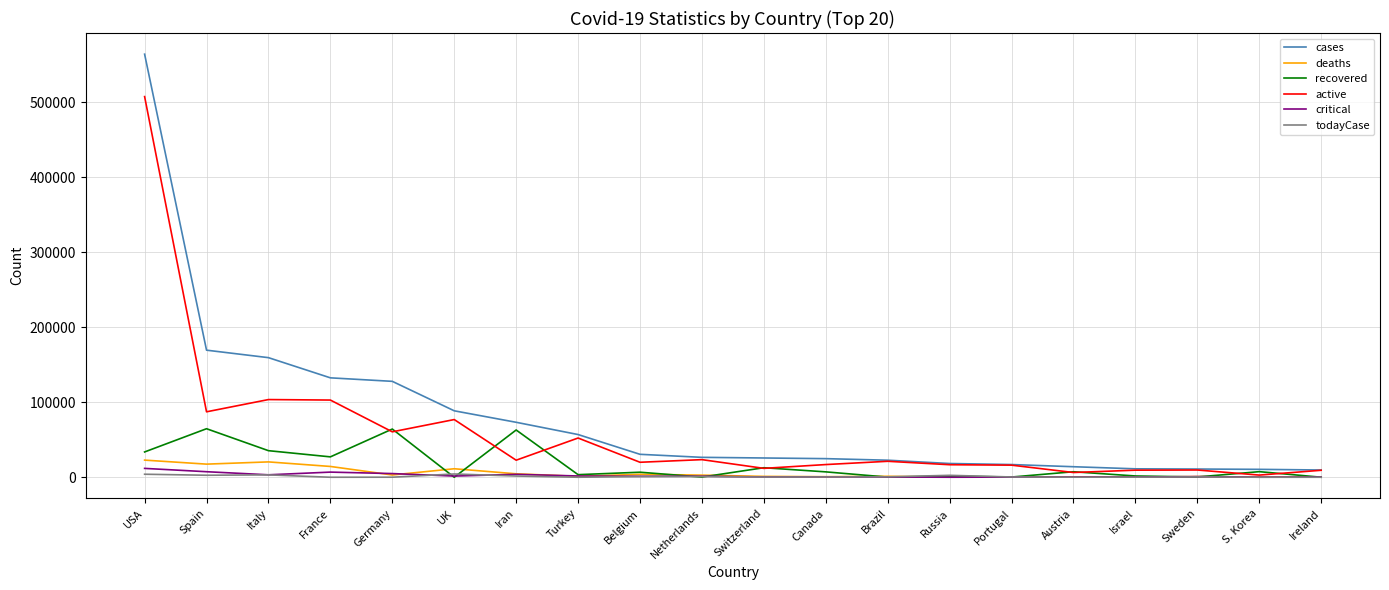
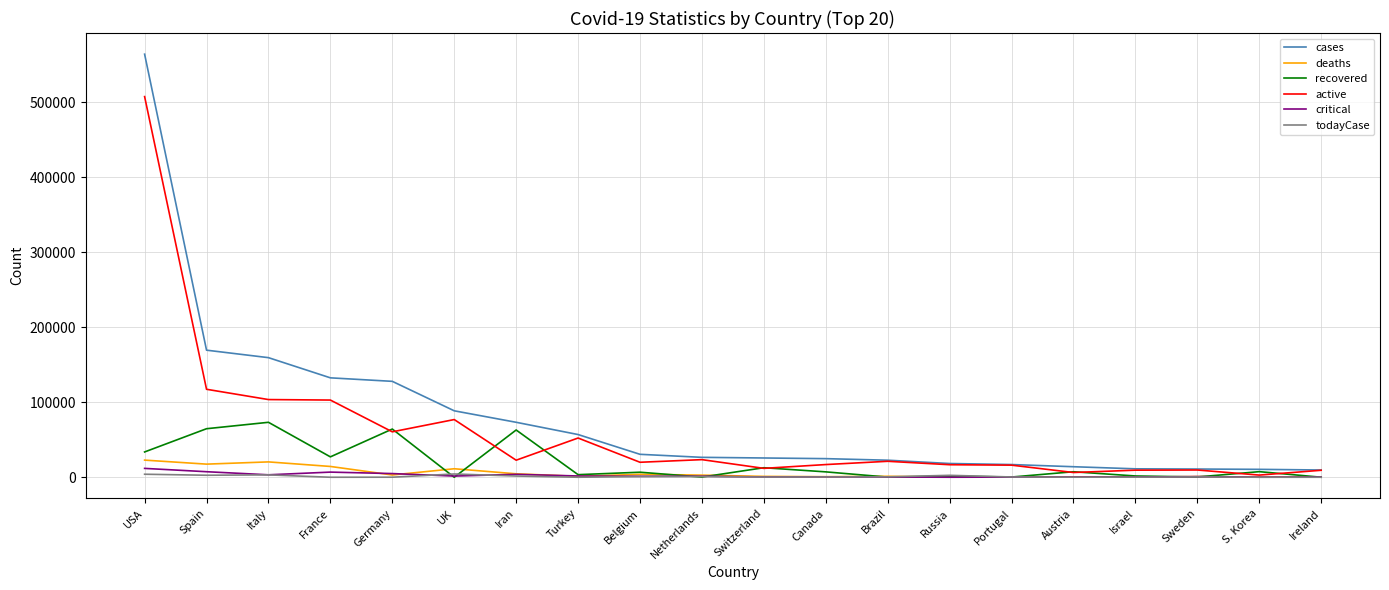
  {
    "cases": {
      "USA": 560000,
      "Spain": 170000,
      "Italy": 160000,
      "France": 130000,
      "Germany": 130000,
      "UK": 90000,
      "Iran": 70000,
      "Turkey": 60000,
      "Belgium": 30000,
      "Switzerland": 30000,
      "Canada": 20000,
      "Austria": 10000
    },
    "deaths": {
      "USA": 20000,
      "Spain": 20000,
      "Italy": 20000,
      "France": 10000,
      "UK": 10000
    },
    "recovered": {
      "USA": 30000,
      "Spain": 60000,
-     "Italy": 40000,
+     "Italy": 70000,
      "France": 30000,
      "Germany": 60000,
      "Iran": 60000,
      "Canada": 10000
    },
    "active": {
      "USA": 510000,
-     "Spain": 90000,
+     "Spain": 120000,
      "Italy": 100000,
      "France": 100000,
      "Germany": 60000,
      "UK": 80000,
      "Iran": 20000,
      "Turkey": 50000,
      "Belgium": 20000,
      "Canada": 20000
    },
    "critical": {
      "USA": 10000,
      "Spain": 10000,
      "France": 10000
    },
    "todayCase": {
      "USA": 0,
      "Spain": 0,
      "France": 0
    }
  }
